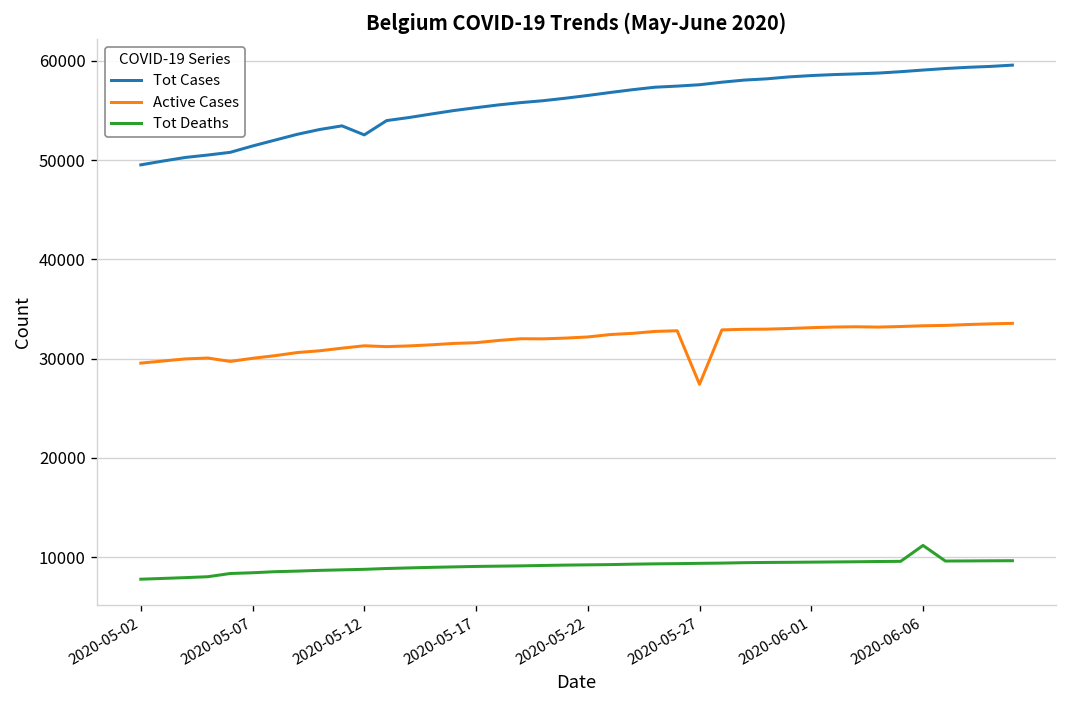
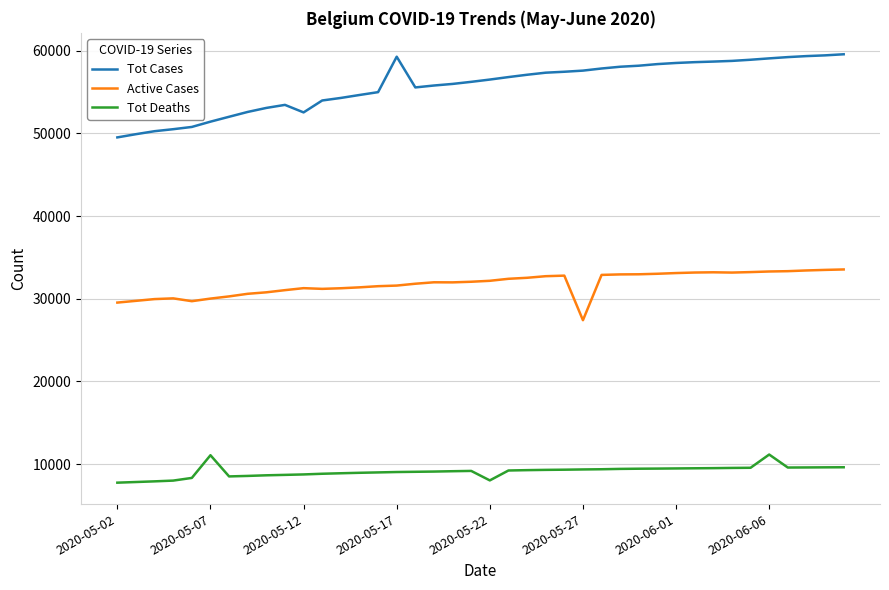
  {
    "Tot Cases": {
      "2020-05-02": 50000,
      "2020-05-07": 51000,
      "2020-05-12": 53000,
-     "2020-05-17": 55000,
+     "2020-05-17": 59000,
      "2020-05-22": 57000,
      "2020-05-27": 58000,
      "2020-06-01": 59000,
      "2020-06-06": 59000
    },
    "Active Cases": {
      "2020-05-02": 30000,
      "2020-05-07": 30000,
      "2020-05-12": 31000,
      "2020-05-17": 32000,
      "2020-05-22": 32000,
      "2020-05-27": 27000,
      "2020-06-01": 33000,
      "2020-06-06": 33000
    },
    "Tot Deaths": {
      "2020-05-02": 8000,
-     "2020-05-07": 8000,
+     "2020-05-07": 11000,
      "2020-05-12": 9000,
      "2020-05-17": 9000,
-     "2020-05-22": 9000,
+     "2020-05-22": 8000,
      "2020-05-27": 9000,
      "2020-06-01": 9000,
      "2020-06-06": 11000
    }
  }
